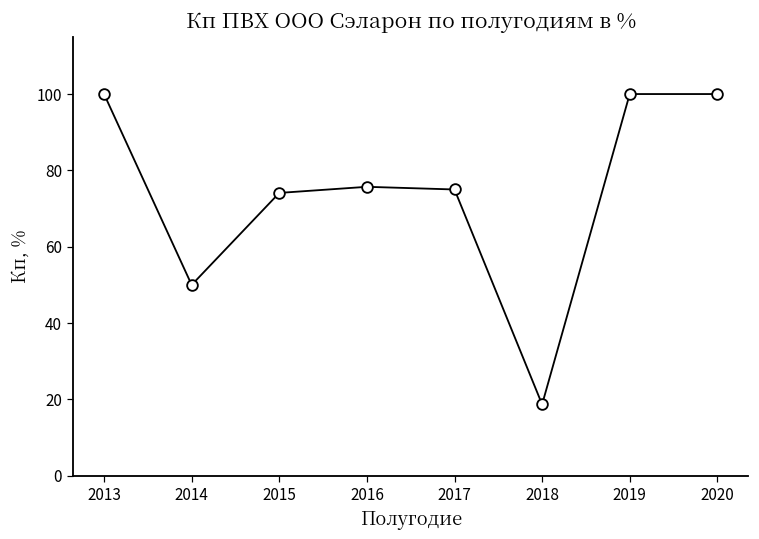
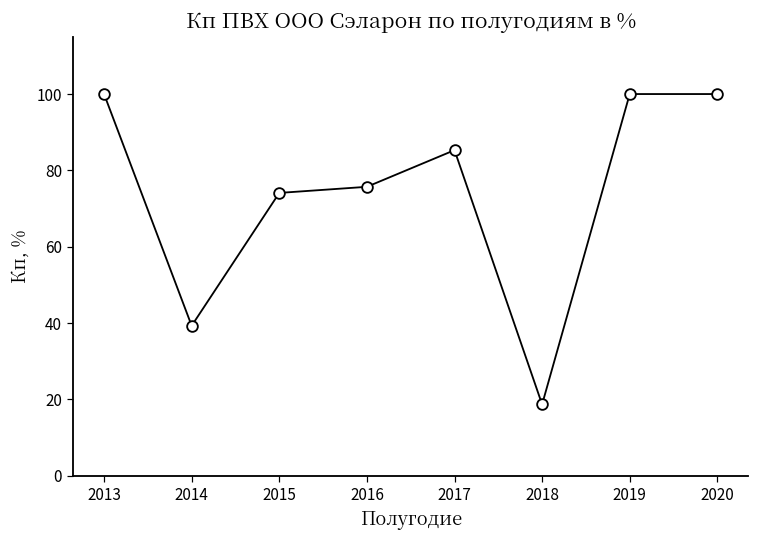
  {
    "2013": 100,
-   "2014": 50,
+   "2014": 39,
    "2015": 74,
    "2016": 76,
-   "2017": 75,
+   "2017": 85,
    "2018": 19,
    "2019": 100,
    "2020": 100
  }
